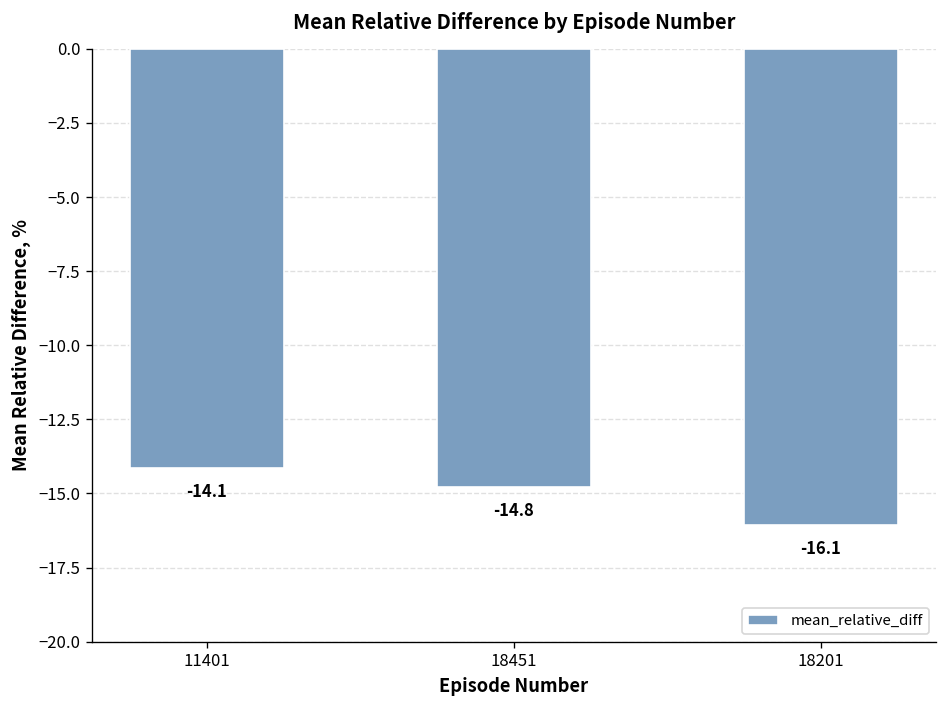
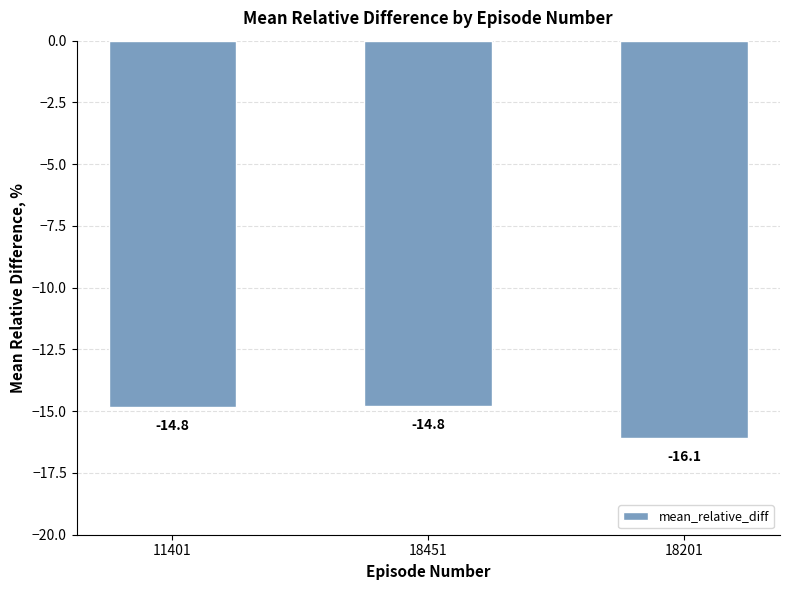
  {
-   "11401": -14.1,
+   "11401": -14.8,
    "18451": -14.8,
    "18201": -16.1
  }
